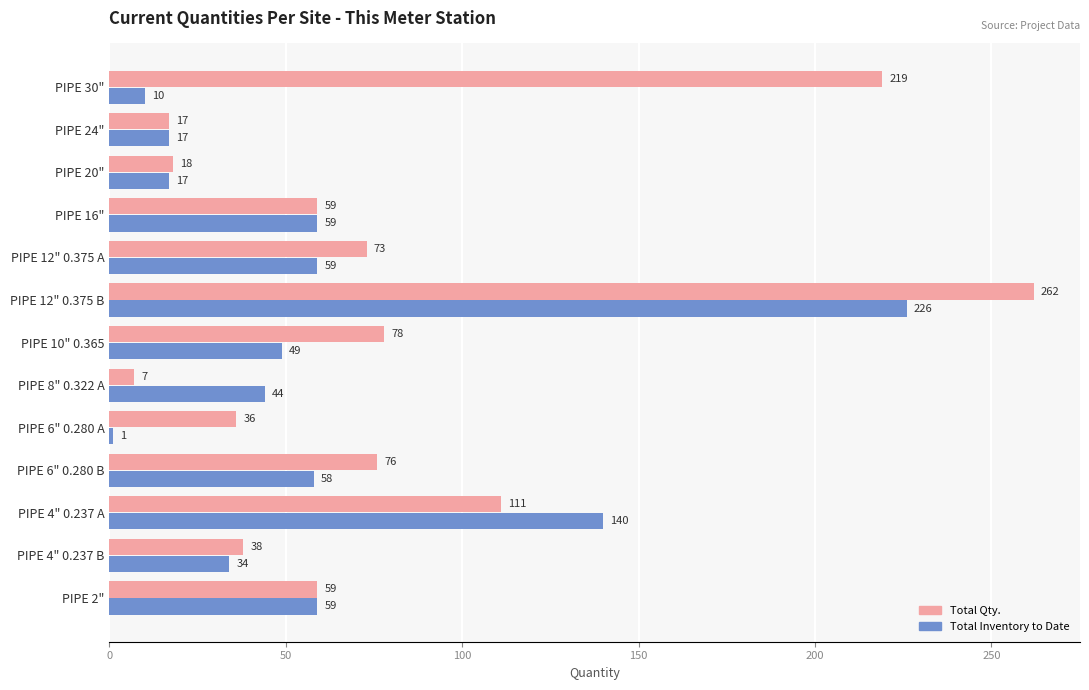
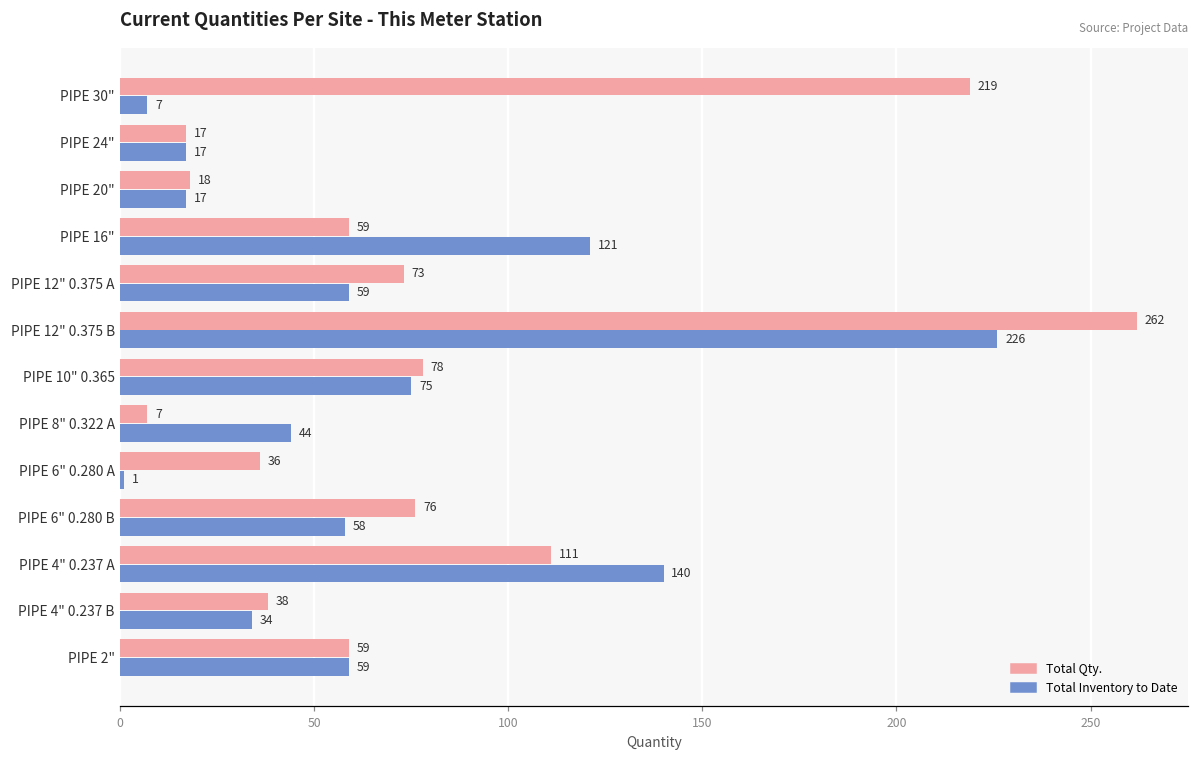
  {
    "Total Qty.": {
      "PIPE 30\"": 219,
      "PIPE 24\"": 17,
      "PIPE 20\"": 18,
      "PIPE 16\"": 59,
      "PIPE 12\" 0.375 A": 73,
      "PIPE 12\" 0.375 B": 262,
      "PIPE 10\" 0.365": 78,
      "PIPE 8\" 0.322 A": 7,
      "PIPE 6\" 0.280 A": 36,
      "PIPE 6\" 0.280 B": 76,
      "PIPE 4\" 0.237 A": 111,
      "PIPE 4\" 0.237 B": 38,
      "PIPE 2\"": 59
    },
    "Total Inventory to Date": {
-     "PIPE 30\"": 10,
+     "PIPE 30\"": 7,
      "PIPE 24\"": 17,
      "PIPE 20\"": 17,
-     "PIPE 16\"": 59,
+     "PIPE 16\"": 121,
      "PIPE 12\" 0.375 A": 59,
      "PIPE 12\" 0.375 B": 226,
-     "PIPE 10\" 0.365": 49,
+     "PIPE 10\" 0.365": 75,
      "PIPE 8\" 0.322 A": 44,
      "PIPE 6\" 0.280 A": 1,
      "PIPE 6\" 0.280 B": 58,
      "PIPE 4\" 0.237 A": 140,
      "PIPE 4\" 0.237 B": 34,
      "PIPE 2\"": 59
    }
  }
